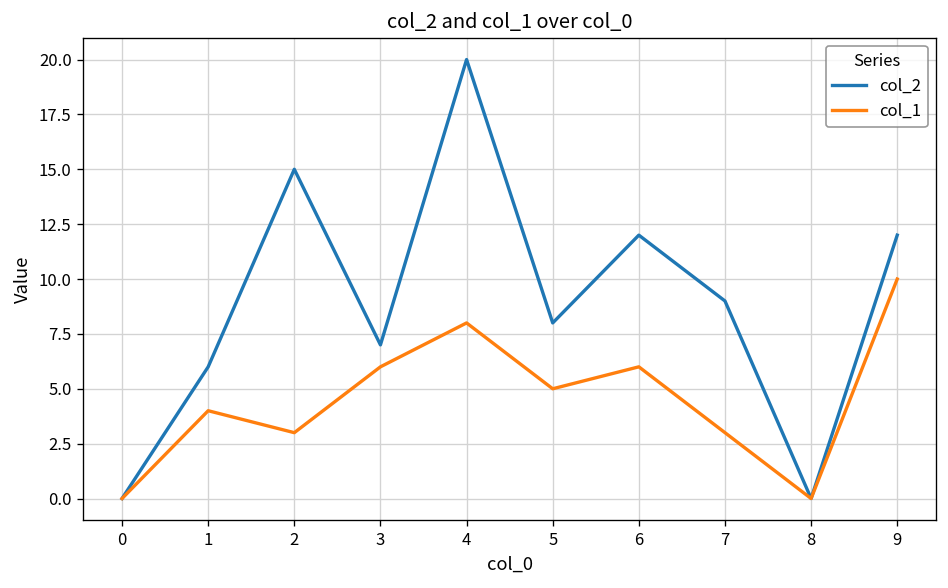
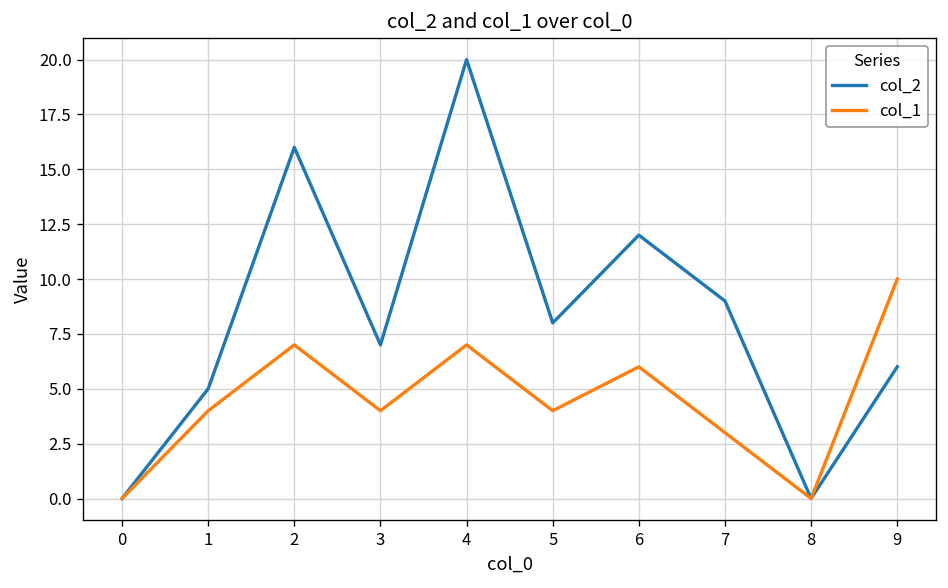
  {
    "col_2": {
-     "1": 6,
-     "2": 15,
+     "1": 5,
+     "2": 16,
      "3": 7,
      "4": 20,
      "5": 8,
      "6": 12,
      "7": 9,
-     "9": 12
+     "9": 6
    },
    "col_1": {
      "1": 4,
-     "2": 3,
-     "3": 6,
-     "4": 8,
-     "5": 5,
+     "2": 7,
+     "3": 4,
+     "4": 7,
+     "5": 4,
      "6": 6,
      "7": 3,
      "9": 10
    }
  }
